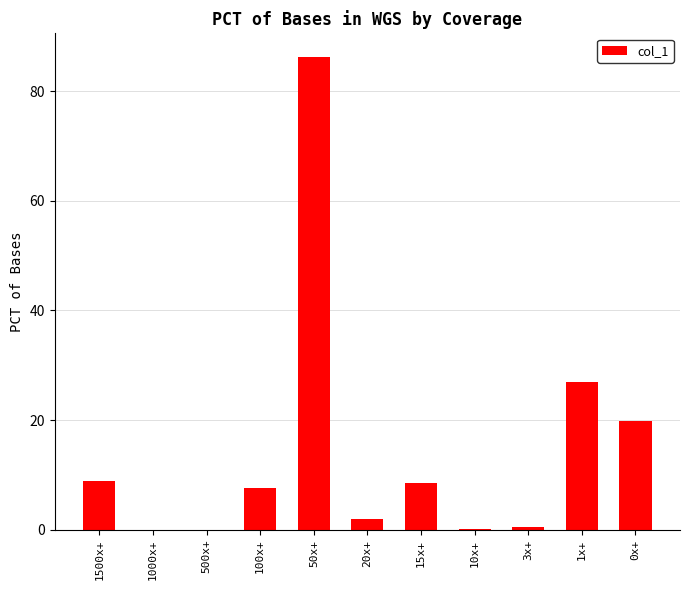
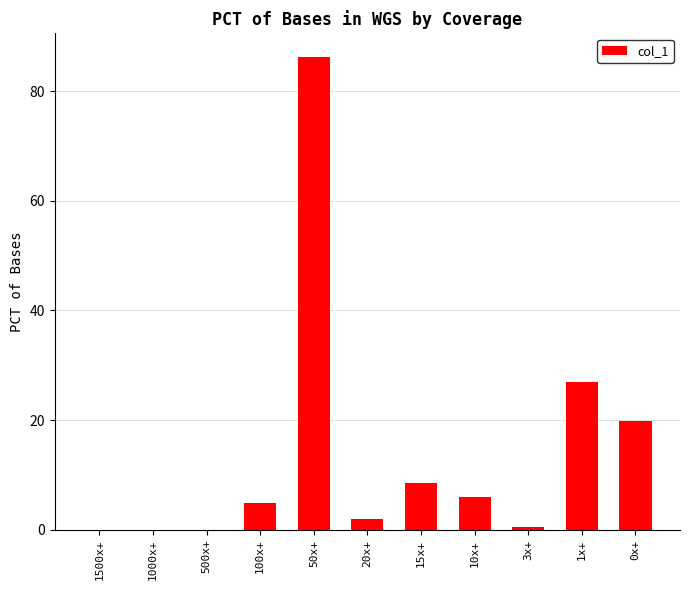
  {
-   "1500x+": 9,
+   "1500x+": 0,
    "1000x+": 0,
-   "100x+": 8,
+   "100x+": 5,
    "50x+": 86,
    "20x+": 2,
    "15x+": 8,
-   "10x+": 0,
+   "10x+": 6,
    "3x+": 0,
    "1x+": 27,
    "0x+": 20
  }
